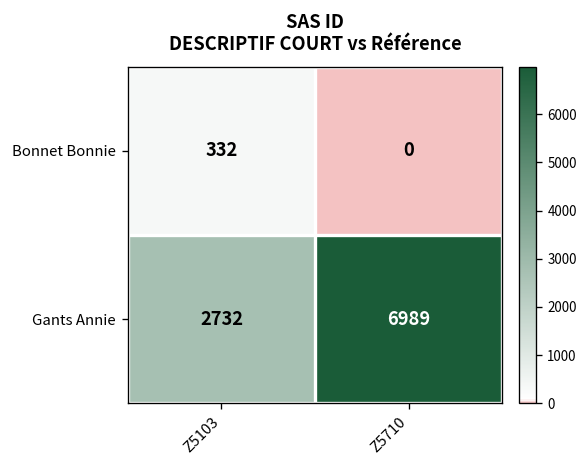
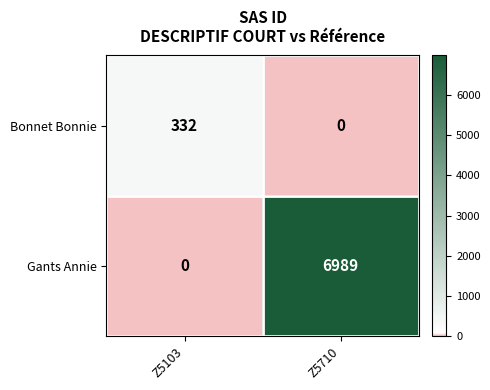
  {
    "Bonnet Bonnie": {
      "Z5103": 332,
      "Z5710": 0
    },
    "Gants Annie": {
-     "Z5103": 2732,
+     "Z5103": 0,
      "Z5710": 6989
    }
  }
